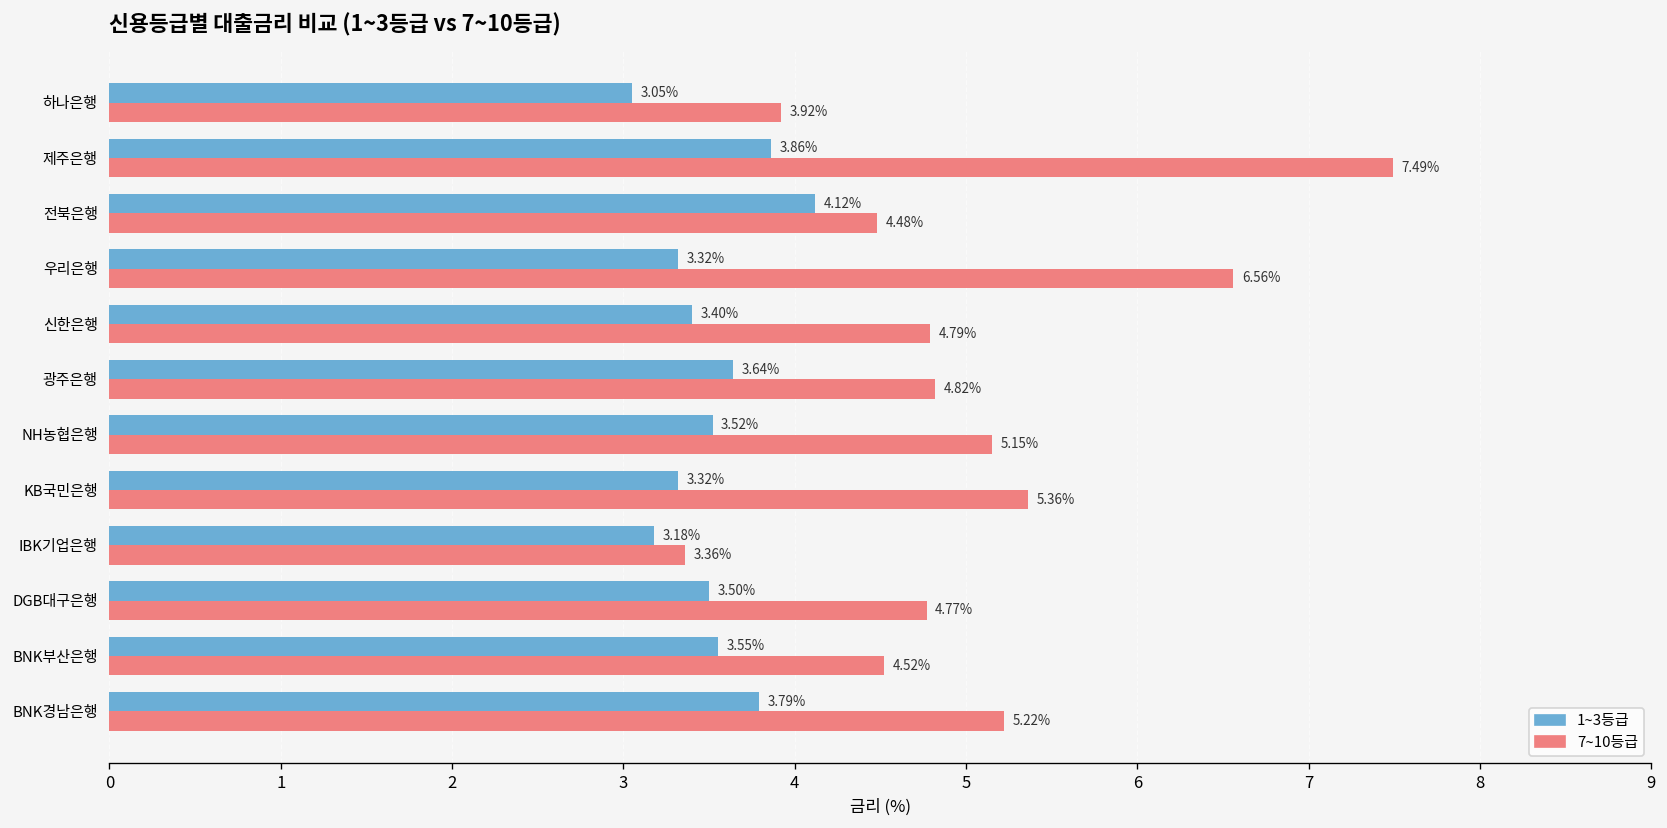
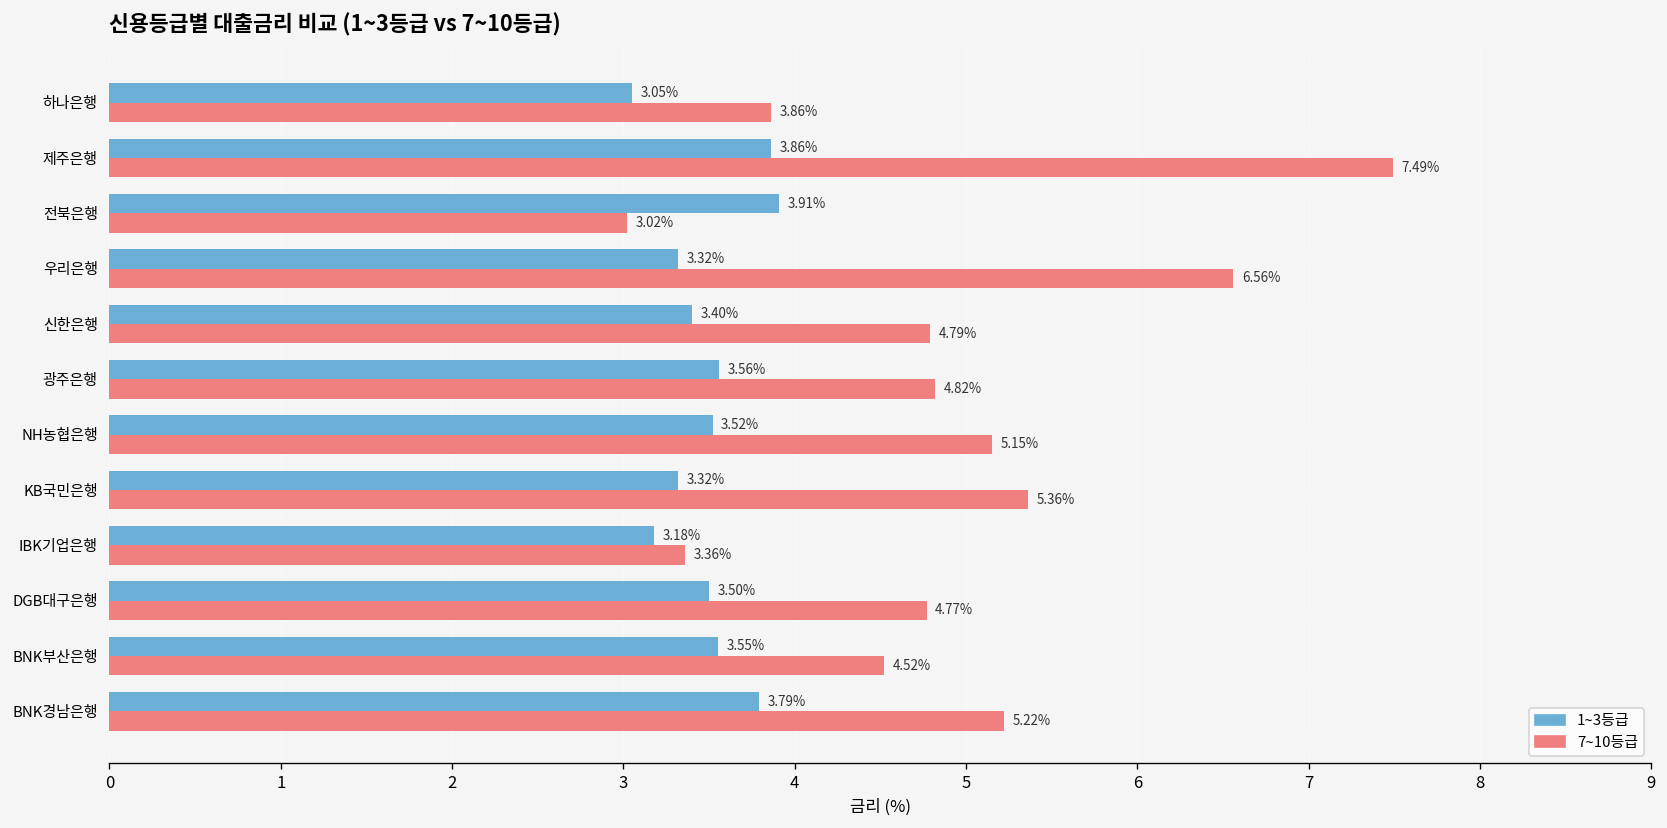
  {
    "1~3등급": {
      "하나은행": "3.05%",
      "제주은행": "3.86%",
-     "전북은행": "4.12%",
+     "전북은행": "3.91%",
      "우리은행": "3.32%",
      "신한은행": "3.40%",
-     "광주은행": "3.64%",
+     "광주은행": "3.56%",
      "NH농협은행": "3.52%",
      "KB국민은행": "3.32%",
      "IBK기업은행": "3.18%",
      "DGB대구은행": "3.50%",
      "BNK부산은행": "3.55%",
      "BNK경남은행": "3.79%"
    },
    "7~10등급": {
-     "하나은행": "3.92%",
+     "하나은행": "3.86%",
      "제주은행": "7.49%",
-     "전북은행": "4.48%",
+     "전북은행": "3.02%",
      "우리은행": "6.56%",
      "신한은행": "4.79%",
      "광주은행": "4.82%",
      "NH농협은행": "5.15%",
      "KB국민은행": "5.36%",
      "IBK기업은행": "3.36%",
      "DGB대구은행": "4.77%",
      "BNK부산은행": "4.52%",
      "BNK경남은행": "5.22%"
    }
  }
